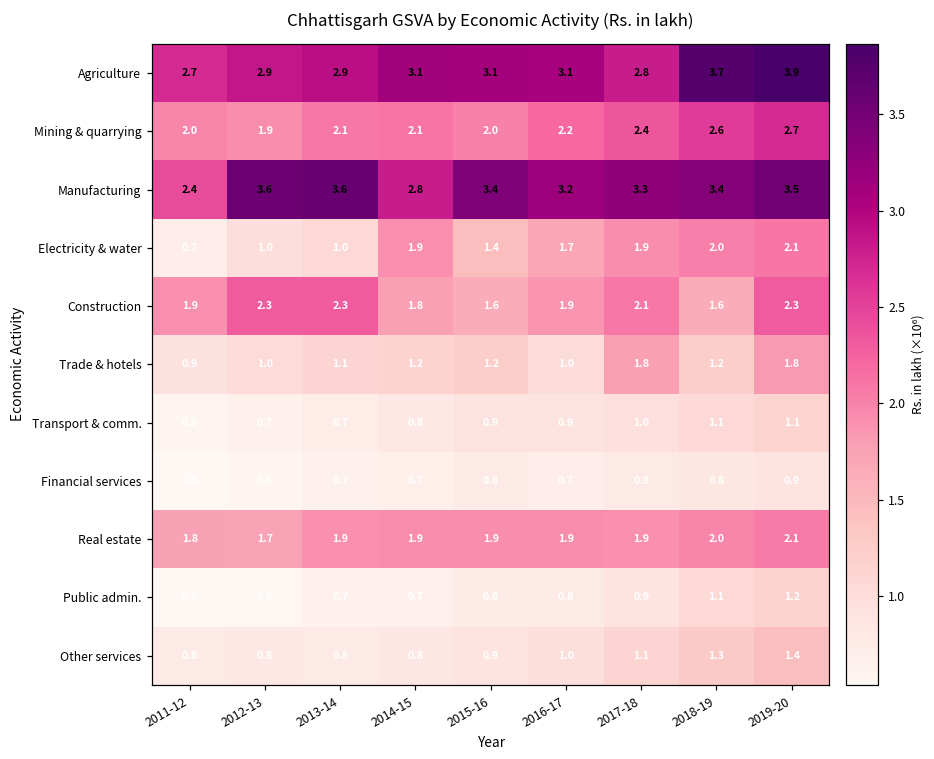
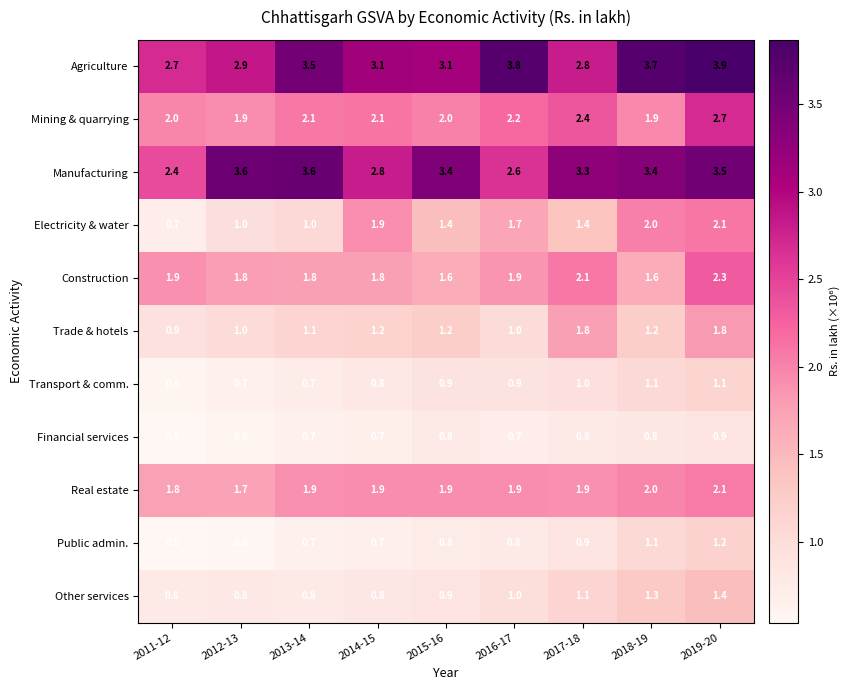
  {
    "Agriculture": {
      "2011-12": 2.7,
      "2012-13": 2.9,
-     "2013-14": 2.9,
+     "2013-14": 3.5,
      "2014-15": 3.1,
      "2015-16": 3.1,
-     "2016-17": 3.1,
+     "2016-17": 3.8,
      "2017-18": 2.8,
      "2018-19": 3.7,
      "2019-20": 3.9
    },
    "Mining & quarrying": {
      "2011-12": 2.0,
      "2012-13": 1.9,
      "2013-14": 2.1,
      "2014-15": 2.1,
      "2015-16": 2.0,
      "2016-17": 2.2,
      "2017-18": 2.4,
-     "2018-19": 2.6,
+     "2018-19": 1.9,
      "2019-20": 2.7
    },
    "Manufacturing": {
      "2011-12": 2.4,
      "2012-13": 3.6,
      "2013-14": 3.6,
      "2014-15": 2.8,
      "2015-16": 3.4,
-     "2016-17": 3.2,
+     "2016-17": 2.6,
      "2017-18": 3.3,
      "2018-19": 3.4,
      "2019-20": 3.5
    },
    "Electricity & water": {
      "2014-15": 1.9,
      "2015-16": 1.4,
      "2016-17": 1.7,
-     "2017-18": 1.9,
+     "2017-18": 1.4,
      "2018-19": 2.0,
      "2019-20": 2.1
    },
    "Construction": {
      "2011-12": 1.9,
-     "2012-13": 2.3,
-     "2013-14": 2.3,
+     "2012-13": 1.8,
+     "2013-14": 1.8,
      "2014-15": 1.8,
      "2015-16": 1.6,
      "2016-17": 1.9,
      "2017-18": 2.1,
      "2018-19": 1.6,
      "2019-20": 2.3
    },
    "Trade & hotels": {
      "2014-15": 1.2,
      "2015-16": 1.2,
      "2017-18": 1.8,
      "2018-19": 1.2,
      "2019-20": 1.8
    },
    "Real estate": {
      "2011-12": 1.8,
      "2012-13": 1.7,
      "2013-14": 1.9,
      "2014-15": 1.9,
      "2015-16": 1.9,
      "2016-17": 1.9,
      "2017-18": 1.9,
      "2018-19": 2.0,
      "2019-20": 2.1
    },
    "Public admin.": {
      "2019-20": 1.2
    },
    "Other services": {
      "2018-19": 1.3,
      "2019-20": 1.4
    }
  }
